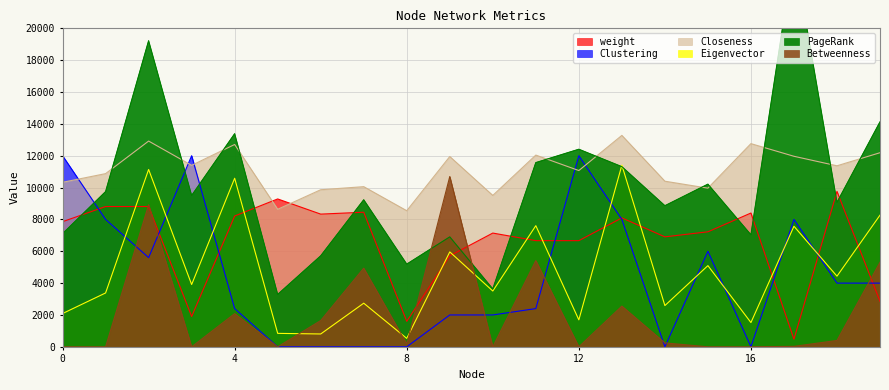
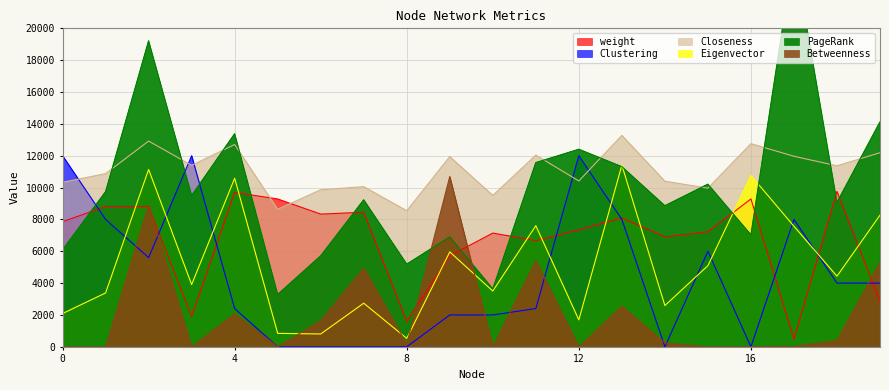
  {
    "weight": {
      "0": 7900,
-     "4": 8200,
+     "4": 9700,
      "8": 1600,
-     "12": 6700,
-     "16": 8400
+     "12": 7300,
+     "16": 9300
    },
    "Clustering": {
      "0": 12000,
      "4": 2400,
      "8": 0,
      "12": 12000
    },
    "Closeness": {
      "0": 10300,
      "4": 12700,
      "8": 8500,
-     "12": 11100,
+     "12": 10400,
      "16": 12800
    },
    "Eigenvector": {
      "0": 2100,
      "4": 10600,
      "8": 500,
      "12": 1700,
-     "16": 1500
+     "16": 10800
    },
    "PageRank": {
-     "0": 7100,
+     "0": 6100,
      "4": 13400,
      "8": 5200,
      "12": 12400,
      "16": 7000
    },
    "Betweenness": {
      "0": 0,
      "4": 2100,
      "8": 200,
      "12": 0
    }
  }
